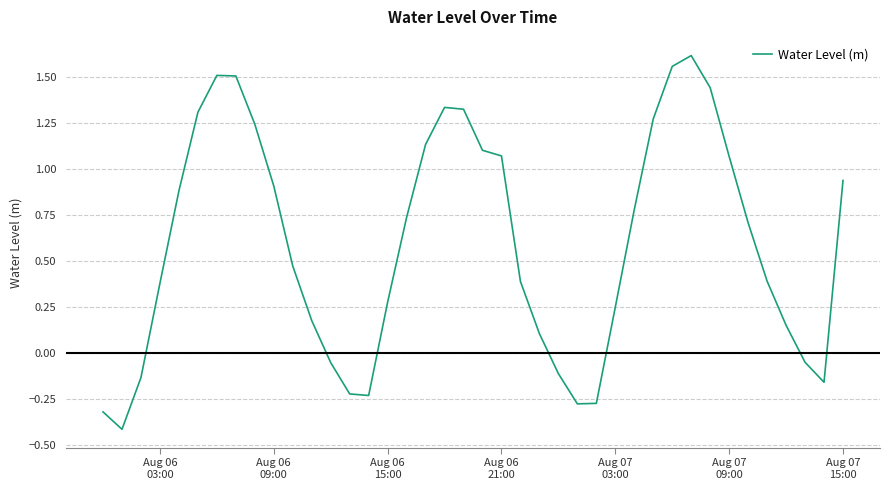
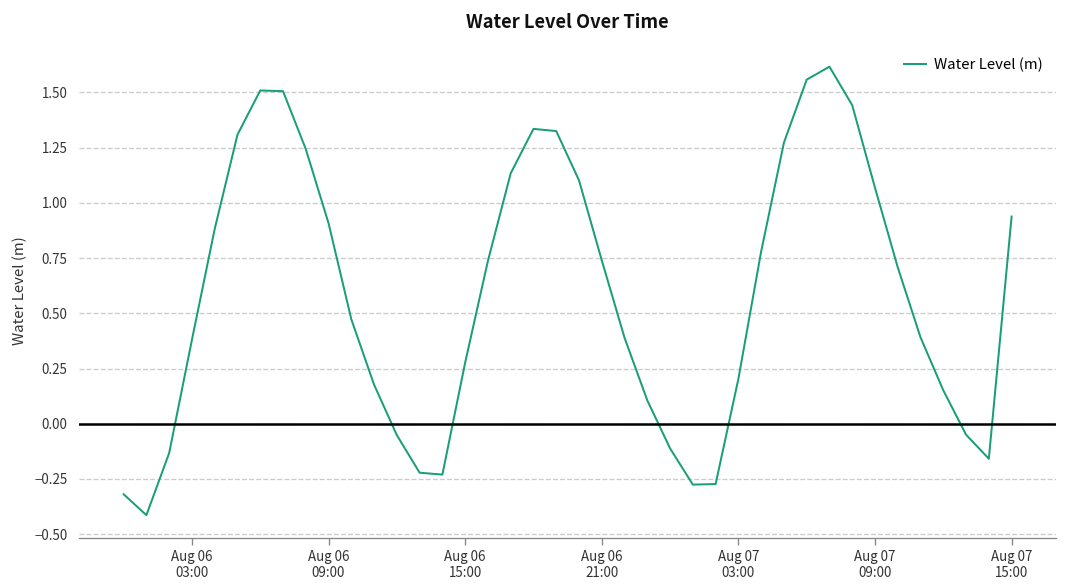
  {
    "Aug 06 03:00": 0.38,
    "Aug 06 09:00": 0.91,
    "Aug 06 15:00": 0.28,
-   "Aug 06 21:00": 1.07,
-   "Aug 07 03:00": 0.25,
+   "Aug 06 21:00": 0.74,
+   "Aug 07 03:00": 0.20,
    "Aug 07 09:00": 1.07,
    "Aug 07 15:00": 0.94
  }
